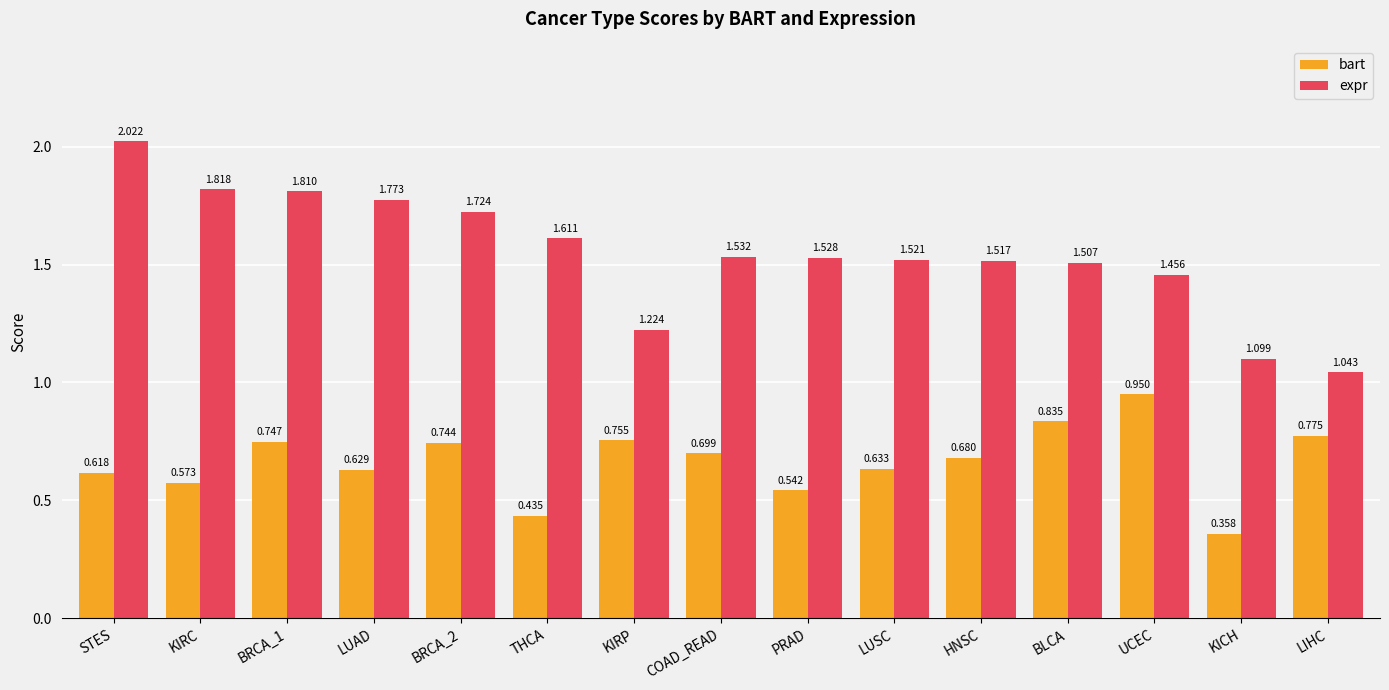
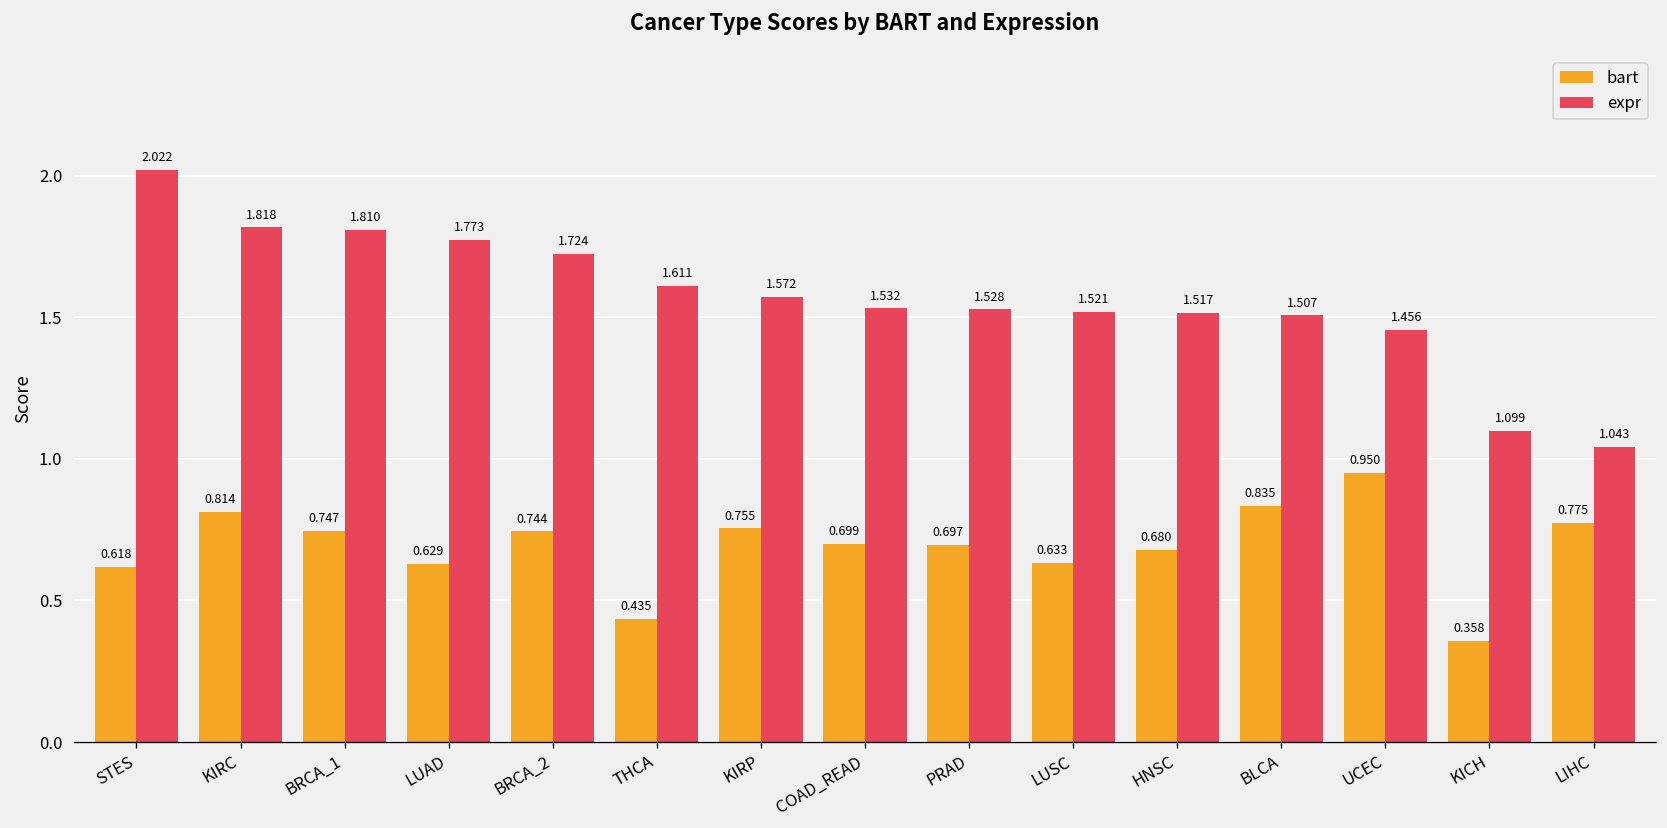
  {
    "bart": {
      "STES": 0.618,
-     "KIRC": 0.573,
+     "KIRC": 0.814,
      "BRCA_1": 0.747,
      "LUAD": 0.629,
      "BRCA_2": 0.744,
      "THCA": 0.435,
      "KIRP": 0.755,
      "COAD_READ": 0.699,
-     "PRAD": 0.542,
+     "PRAD": 0.697,
      "LUSC": 0.633,
      "HNSC": 0.680,
      "BLCA": 0.835,
      "UCEC": 0.950,
      "KICH": 0.358,
      "LIHC": 0.775
    },
    "expr": {
      "STES": 2.022,
      "KIRC": 1.818,
      "BRCA_1": 1.810,
      "LUAD": 1.773,
      "BRCA_2": 1.724,
      "THCA": 1.611,
-     "KIRP": 1.224,
+     "KIRP": 1.572,
      "COAD_READ": 1.532,
      "PRAD": 1.528,
      "LUSC": 1.521,
      "HNSC": 1.517,
      "BLCA": 1.507,
      "UCEC": 1.456,
      "KICH": 1.099,
      "LIHC": 1.043
    }
  }
